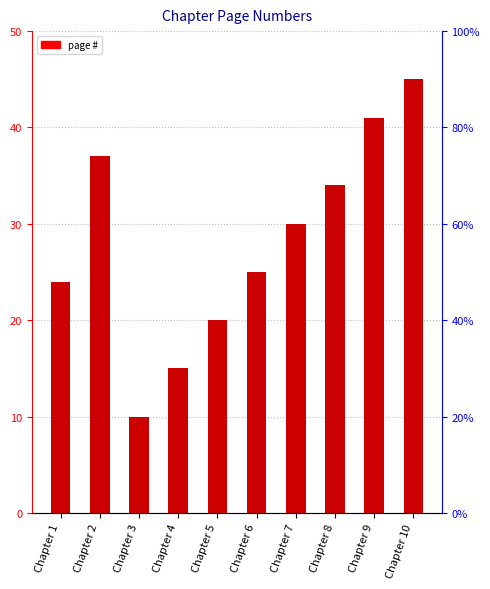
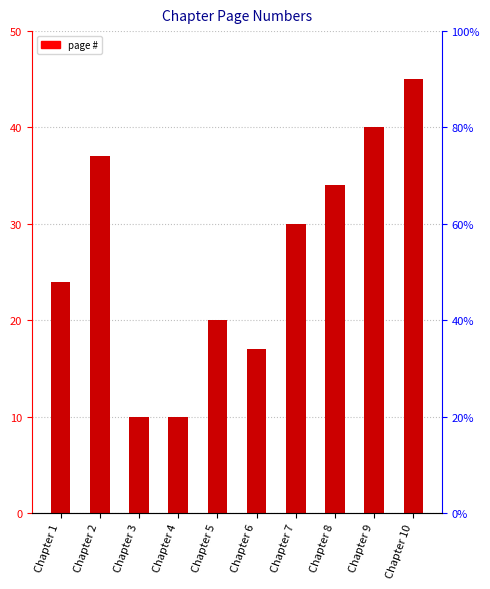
  {
    "Chapter 1": 24,
    "Chapter 2": 37,
    "Chapter 3": 10,
-   "Chapter 4": 15,
+   "Chapter 4": 10,
    "Chapter 5": 20,
-   "Chapter 6": 25,
+   "Chapter 6": 17,
    "Chapter 7": 30,
    "Chapter 8": 34,
-   "Chapter 9": 41,
+   "Chapter 9": 40,
    "Chapter 10": 45
  }
